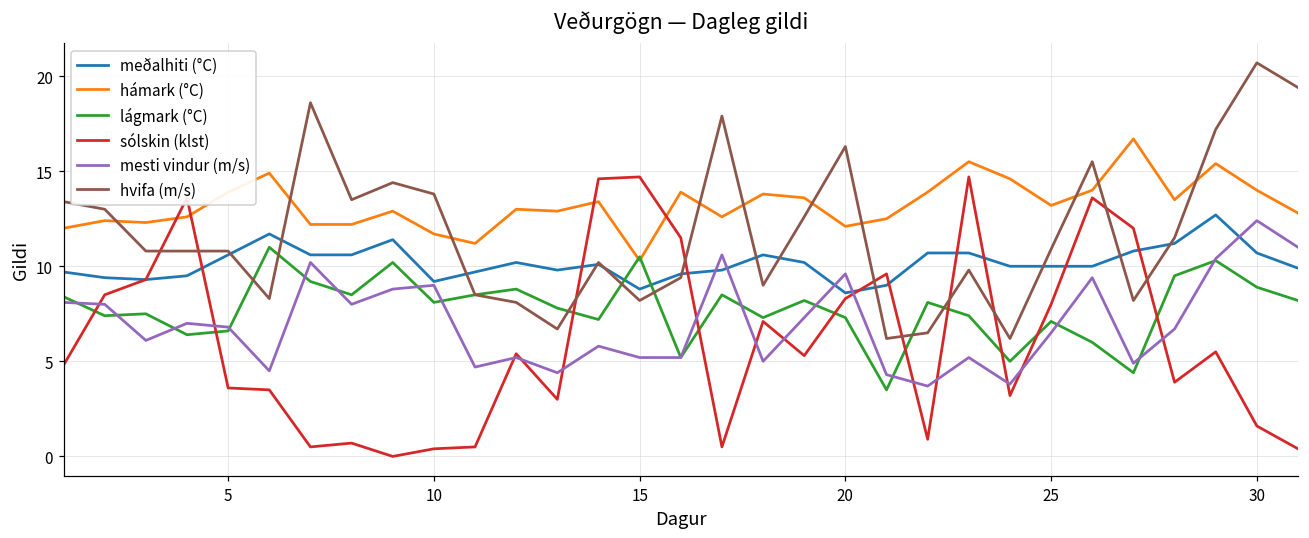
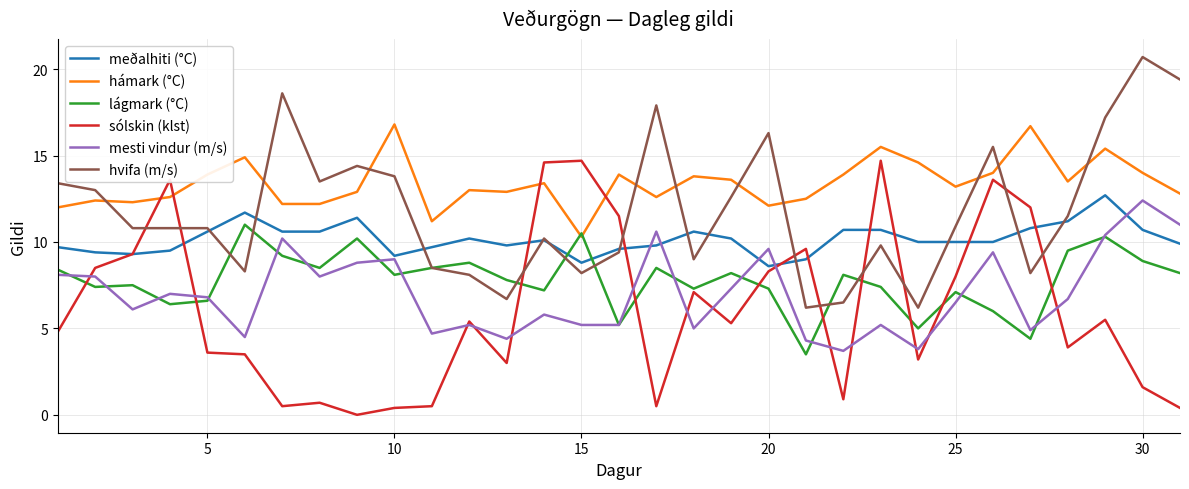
  {
    "meðalhiti (°C)": {
      "5": 10.6,
      "10": 9.2,
      "15": 8.8,
      "20": 8.6,
      "25": 10.0,
      "30": 10.7
    },
    "hámark (°C)": {
-     "10": 11.7,
+     "10": 16.8,
      "15": 10.3,
      "20": 12.1,
      "25": 13.2,
      "30": 14.0
    },
    "lágmark (°C)": {
      "5": 6.6,
      "10": 8.1,
      "15": 10.5,
      "20": 7.3,
      "25": 7.1,
      "30": 8.9
    },
    "sólskin (klst)": {
      "5": 3.6,
      "10": 0.4,
      "15": 14.7,
      "20": 8.3,
      "25": 8.0,
      "30": 1.6
    },
    "mesti vindur (m/s)": {
      "5": 6.8,
      "10": 9.0,
      "15": 5.2,
      "20": 9.6,
      "25": 6.5,
      "30": 12.4
    },
    "hvifa (m/s)": {
      "5": 10.8,
      "10": 13.8,
      "15": 8.2,
      "20": 16.3,
      "25": 10.9,
      "30": 20.7
    }
  }
